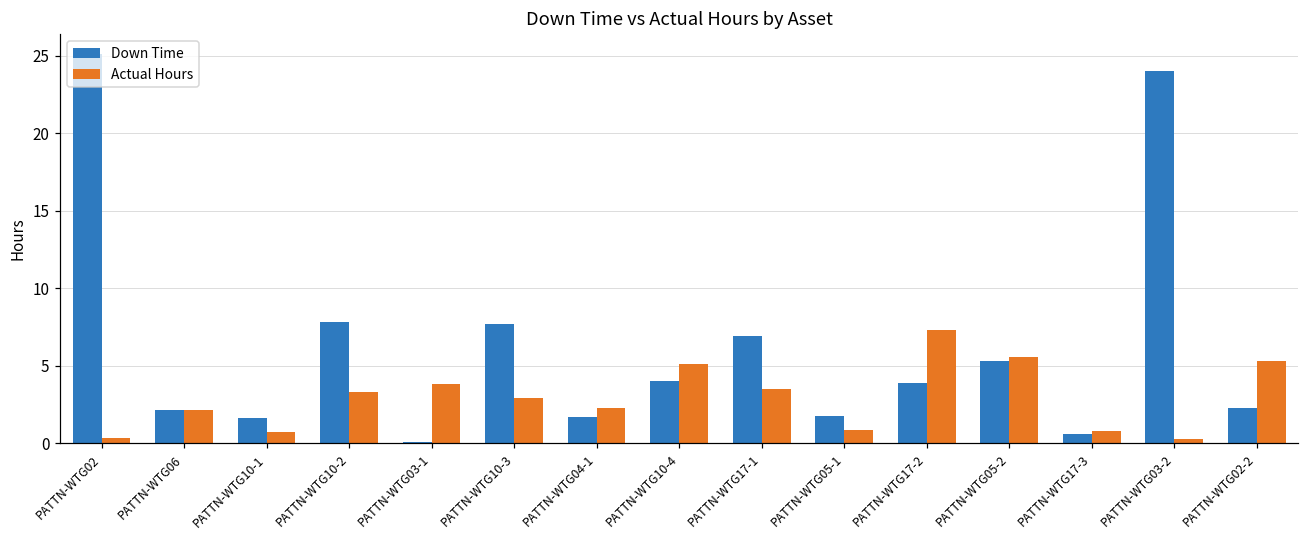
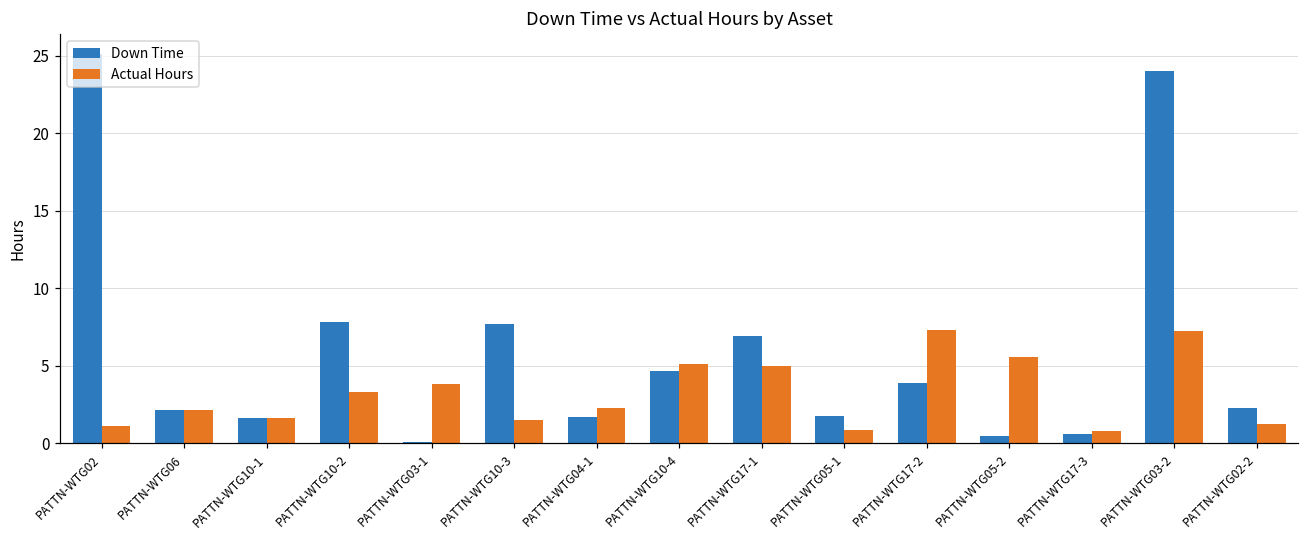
  {
    "Down Time": {
      "PATTN-WTG06": 2.1,
      "PATTN-WTG10-1": 1.6,
      "PATTN-WTG10-2": 7.8,
      "PATTN-WTG10-3": 7.7,
      "PATTN-WTG04-1": 1.7,
-     "PATTN-WTG10-4": 4.0,
+     "PATTN-WTG10-4": 4.6,
      "PATTN-WTG17-1": 6.9,
      "PATTN-WTG05-1": 1.8,
      "PATTN-WTG17-2": 3.9,
-     "PATTN-WTG05-2": 5.3,
+     "PATTN-WTG05-2": 0.4,
      "PATTN-WTG17-3": 0.6,
      "PATTN-WTG03-2": 24.0,
      "PATTN-WTG02-2": 2.3
    },
    "Actual Hours": {
-     "PATTN-WTG02": 0.3,
+     "PATTN-WTG02": 1.1,
      "PATTN-WTG06": 2.1,
-     "PATTN-WTG10-1": 0.7,
+     "PATTN-WTG10-1": 1.6,
      "PATTN-WTG10-2": 3.3,
      "PATTN-WTG03-1": 3.8,
-     "PATTN-WTG10-3": 2.9,
+     "PATTN-WTG10-3": 1.5,
      "PATTN-WTG04-1": 2.3,
      "PATTN-WTG10-4": 5.1,
-     "PATTN-WTG17-1": 3.5,
+     "PATTN-WTG17-1": 5.0,
      "PATTN-WTG05-1": 0.8,
      "PATTN-WTG17-2": 7.3,
      "PATTN-WTG05-2": 5.6,
      "PATTN-WTG17-3": 0.8,
-     "PATTN-WTG03-2": 0.3,
-     "PATTN-WTG02-2": 5.3
+     "PATTN-WTG03-2": 7.2,
+     "PATTN-WTG02-2": 1.3
    }
  }
